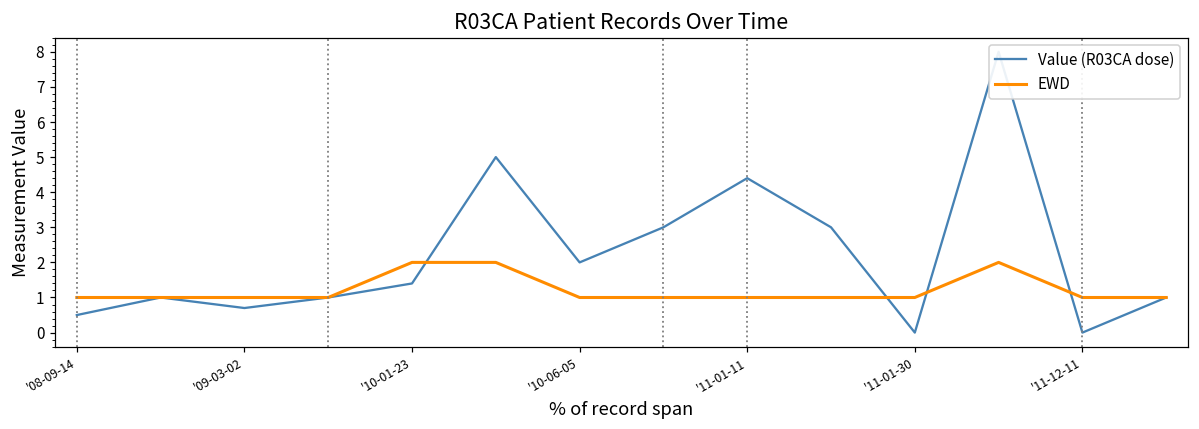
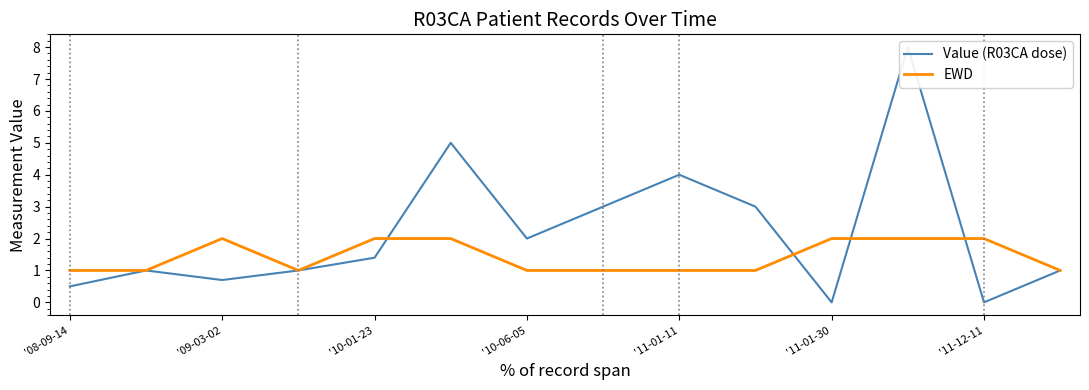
  {
    "Value (R03CA dose)": {
      "'08-09-14": 0.5,
      "'09-03-02": 0.7,
      "'10-01-23": 1.4,
      "'10-06-05": 2.0,
-     "'11-01-11": 4.4,
+     "'11-01-11": 4.0,
      "'11-01-30": 0.0,
      "'11-12-11": 0.0
    },
    "EWD": {
      "'08-09-14": 1,
-     "'09-03-02": 1,
+     "'09-03-02": 2,
      "'10-01-23": 2,
      "'10-06-05": 1,
      "'11-01-11": 1,
-     "'11-01-30": 1,
-     "'11-12-11": 1
+     "'11-01-30": 2,
+     "'11-12-11": 2
    }
  }
